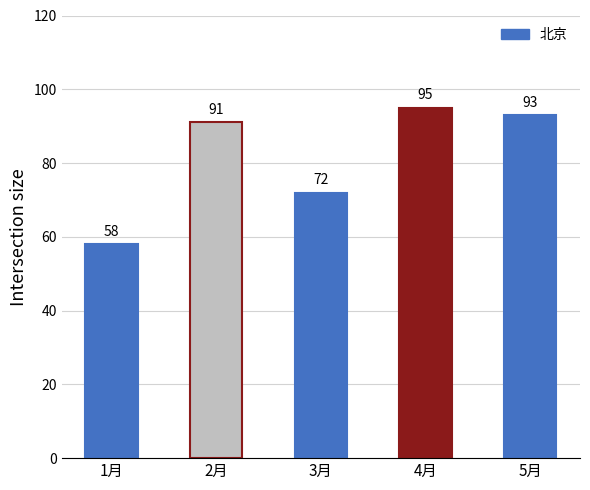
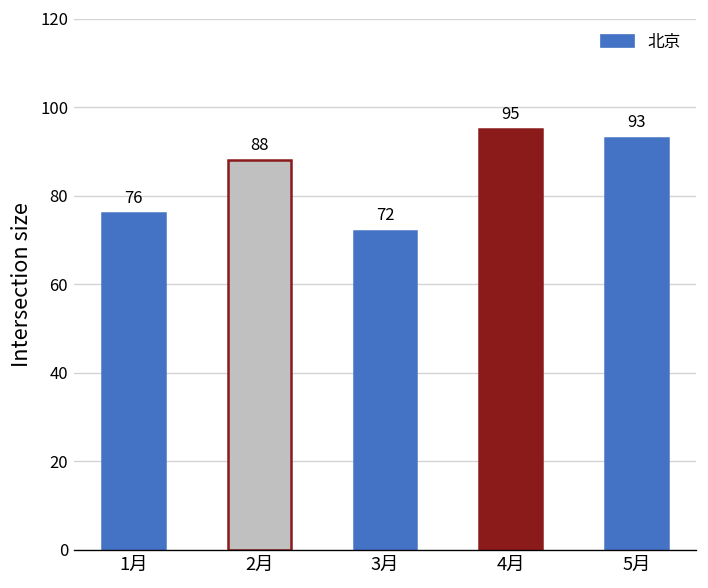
  {
-   "1月": 58,
-   "2月": 91,
+   "1月": 76,
+   "2月": 88,
    "3月": 72,
    "4月": 95,
    "5月": 93
  }
